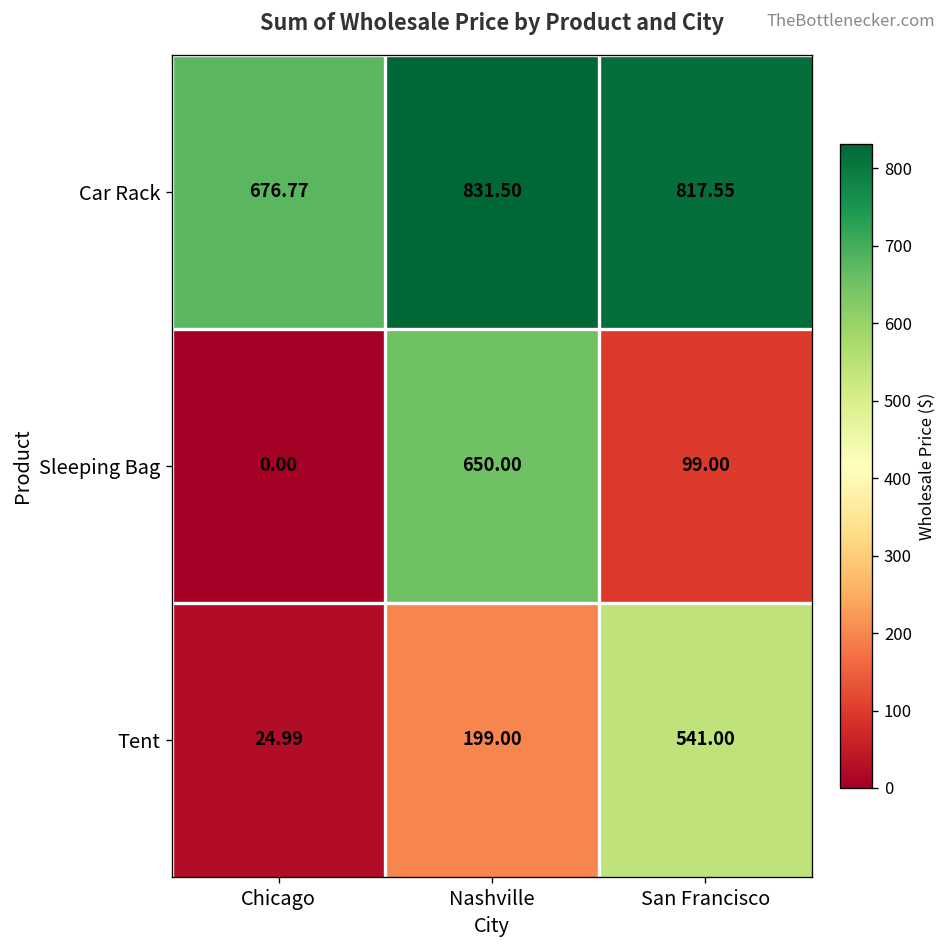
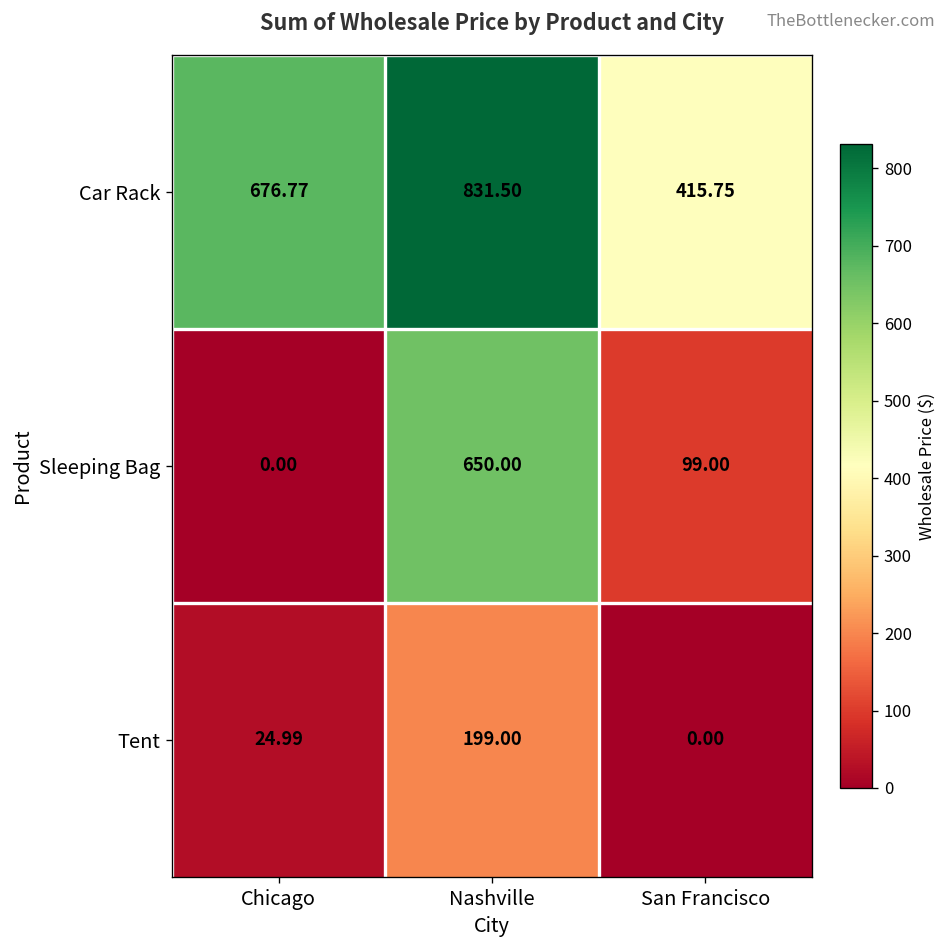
  {
    "Car Rack": {
      "Chicago": 676.77,
      "Nashville": 831.50,
-     "San Francisco": 817.55
+     "San Francisco": 415.75
    },
    "Sleeping Bag": {
      "Chicago": 0.00,
      "Nashville": 650.00,
      "San Francisco": 99.00
    },
    "Tent": {
      "Chicago": 24.99,
      "Nashville": 199.00,
-     "San Francisco": 541.00
+     "San Francisco": 0.00
    }
  }
